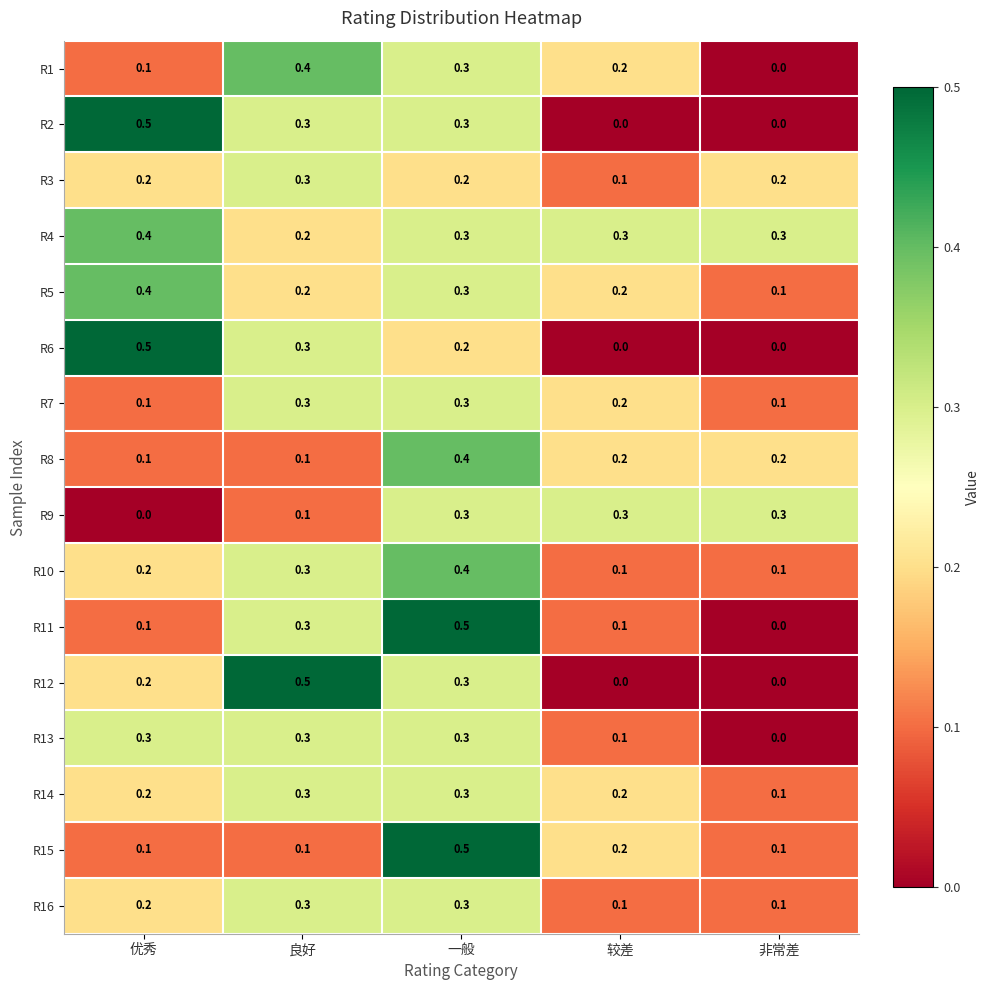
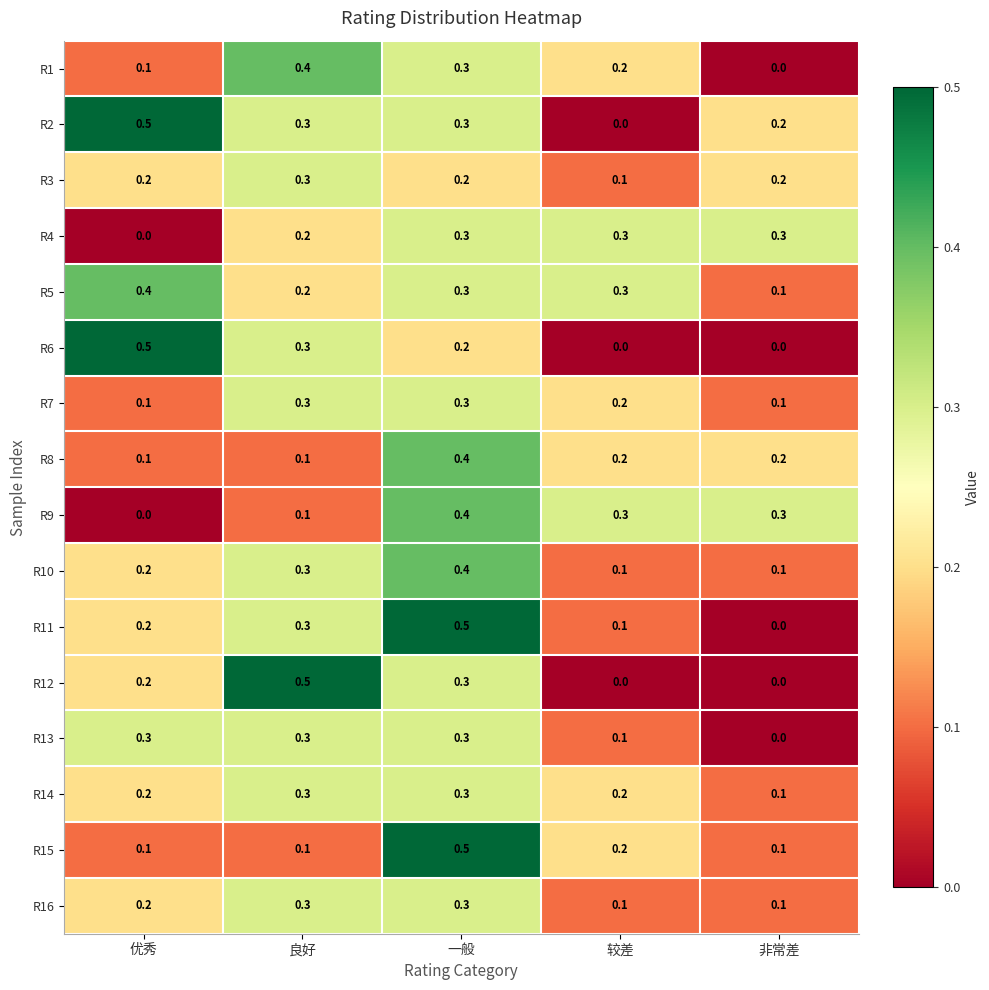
  {
    "R1": {
      "优秀": 0.1,
      "良好": 0.4,
      "一般": 0.3,
      "较差": 0.2,
      "非常差": 0.0
    },
    "R2": {
      "优秀": 0.5,
      "良好": 0.3,
      "一般": 0.3,
      "较差": 0.0,
-     "非常差": 0.0
+     "非常差": 0.2
    },
    "R3": {
      "优秀": 0.2,
      "良好": 0.3,
      "一般": 0.2,
      "较差": 0.1,
      "非常差": 0.2
    },
    "R4": {
-     "优秀": 0.4,
+     "优秀": 0.0,
      "良好": 0.2,
      "一般": 0.3,
      "较差": 0.3,
      "非常差": 0.3
    },
    "R5": {
      "优秀": 0.4,
      "良好": 0.2,
      "一般": 0.3,
-     "较差": 0.2,
+     "较差": 0.3,
      "非常差": 0.1
    },
    "R6": {
      "优秀": 0.5,
      "良好": 0.3,
      "一般": 0.2,
      "较差": 0.0,
      "非常差": 0.0
    },
    "R7": {
      "优秀": 0.1,
      "良好": 0.3,
      "一般": 0.3,
      "较差": 0.2,
      "非常差": 0.1
    },
    "R8": {
      "优秀": 0.1,
      "良好": 0.1,
      "一般": 0.4,
      "较差": 0.2,
      "非常差": 0.2
    },
    "R9": {
      "优秀": 0.0,
      "良好": 0.1,
-     "一般": 0.3,
+     "一般": 0.4,
      "较差": 0.3,
      "非常差": 0.3
    },
    "R10": {
      "优秀": 0.2,
      "良好": 0.3,
      "一般": 0.4,
      "较差": 0.1,
      "非常差": 0.1
    },
    "R11": {
-     "优秀": 0.1,
+     "优秀": 0.2,
      "良好": 0.3,
      "一般": 0.5,
      "较差": 0.1,
      "非常差": 0.0
    },
    "R12": {
      "优秀": 0.2,
      "良好": 0.5,
      "一般": 0.3,
      "较差": 0.0,
      "非常差": 0.0
    },
    "R13": {
      "优秀": 0.3,
      "良好": 0.3,
      "一般": 0.3,
      "较差": 0.1,
      "非常差": 0.0
    },
    "R14": {
      "优秀": 0.2,
      "良好": 0.3,
      "一般": 0.3,
      "较差": 0.2,
      "非常差": 0.1
    },
    "R15": {
      "优秀": 0.1,
      "良好": 0.1,
      "一般": 0.5,
      "较差": 0.2,
      "非常差": 0.1
    },
    "R16": {
      "优秀": 0.2,
      "良好": 0.3,
      "一般": 0.3,
      "较差": 0.1,
      "非常差": 0.1
    }
  }
